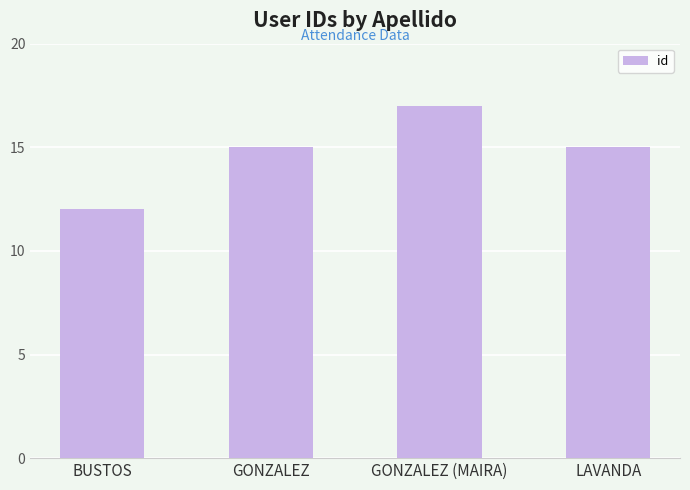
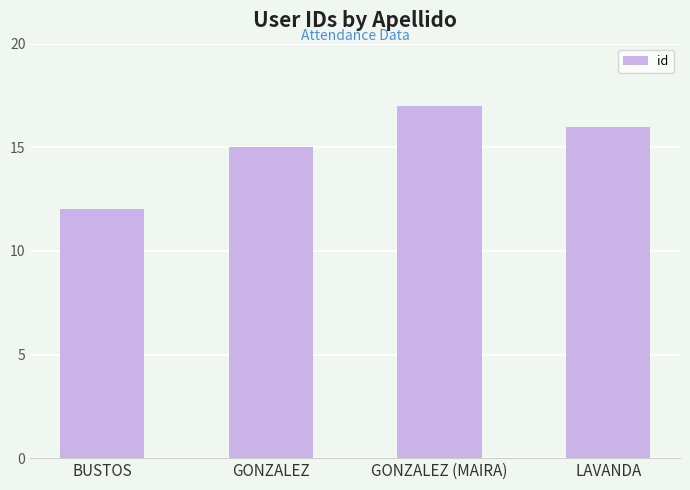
  {
    "BUSTOS": 12,
    "GONZALEZ": 15,
    "GONZALEZ (MAIRA)": 17,
-   "LAVANDA": 15
+   "LAVANDA": 16
  }
